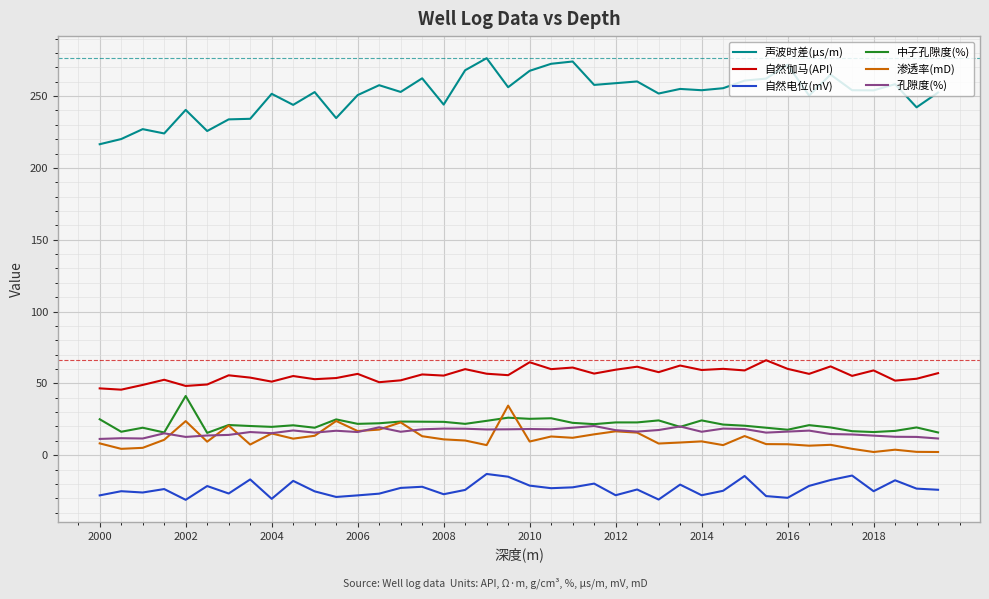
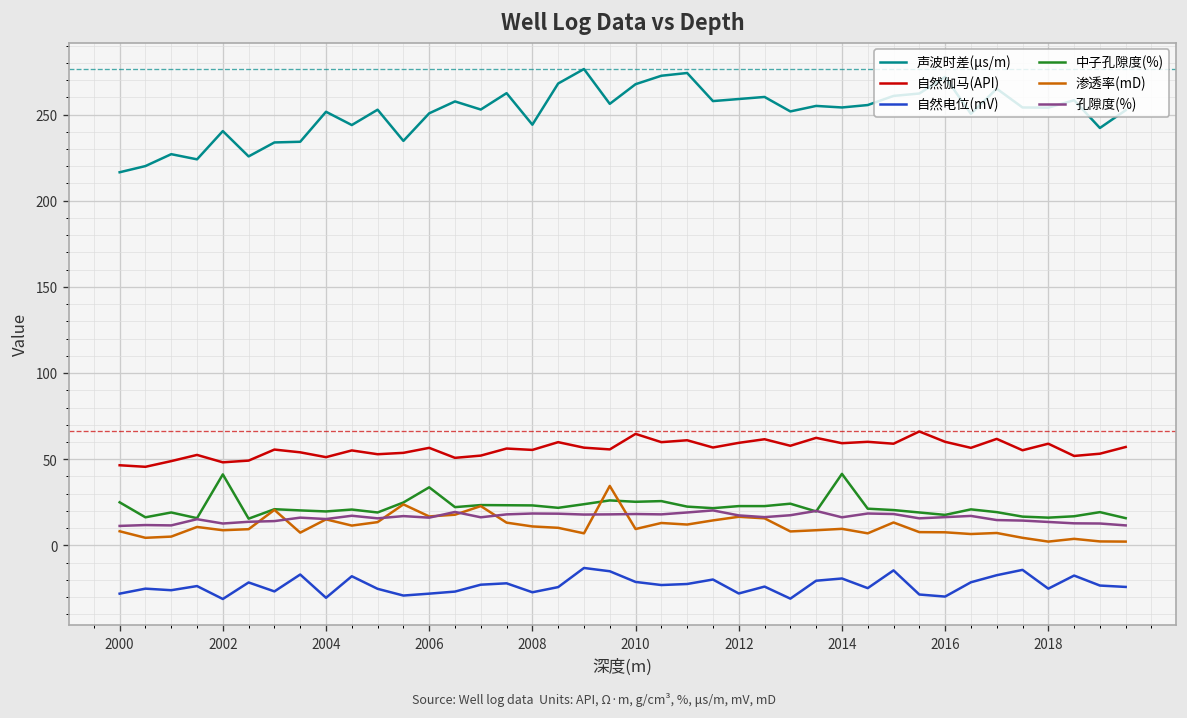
  {
    "声波时差(μs/m)": {
      "2000": 217,
      "2002": 240,
      "2004": 252,
      "2006": 251,
      "2008": 244,
      "2010": 268,
      "2012": 259,
      "2014": 254
    },
    "自然伽马(API)": {
      "2000": 47,
      "2002": 48,
      "2004": 51,
      "2006": 57,
      "2008": 55,
      "2010": 65,
      "2012": 60,
      "2014": 59,
      "2016": 60,
      "2018": 59
    },
    "自然电位(mV)": {
      "2000": -28,
      "2002": -31,
      "2004": -30,
      "2006": -28,
      "2008": -27,
      "2010": -21,
      "2012": -28,
-     "2014": -28,
+     "2014": -19,
      "2016": -30,
      "2018": -25
    },
    "中子孔隙度(%)": {
      "2000": 25,
      "2002": 41,
      "2004": 20,
-     "2006": 22,
+     "2006": 34,
      "2008": 23,
      "2010": 25,
      "2012": 23,
-     "2014": 24,
+     "2014": 42,
      "2018": 16
    },
    "渗透率(mD)": {
      "2000": 8,
-     "2002": 24,
+     "2002": 9,
      "2008": 11,
      "2010": 10,
      "2014": 10,
      "2016": 8,
      "2018": 2
    },
    "孔隙度(%)": {
      "2000": 11,
      "2002": 13,
      "2008": 19,
      "2010": 18,
      "2014": 16,
      "2018": 14
    }
  }
